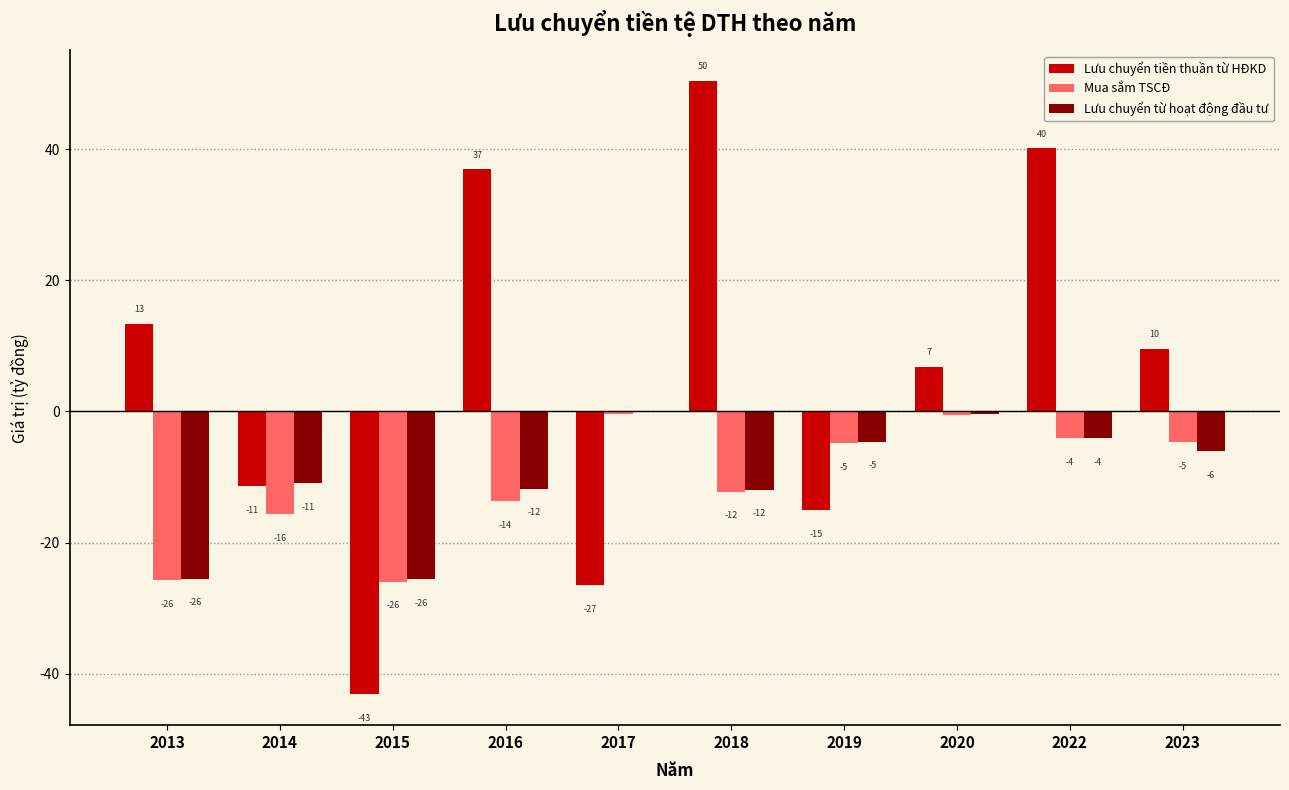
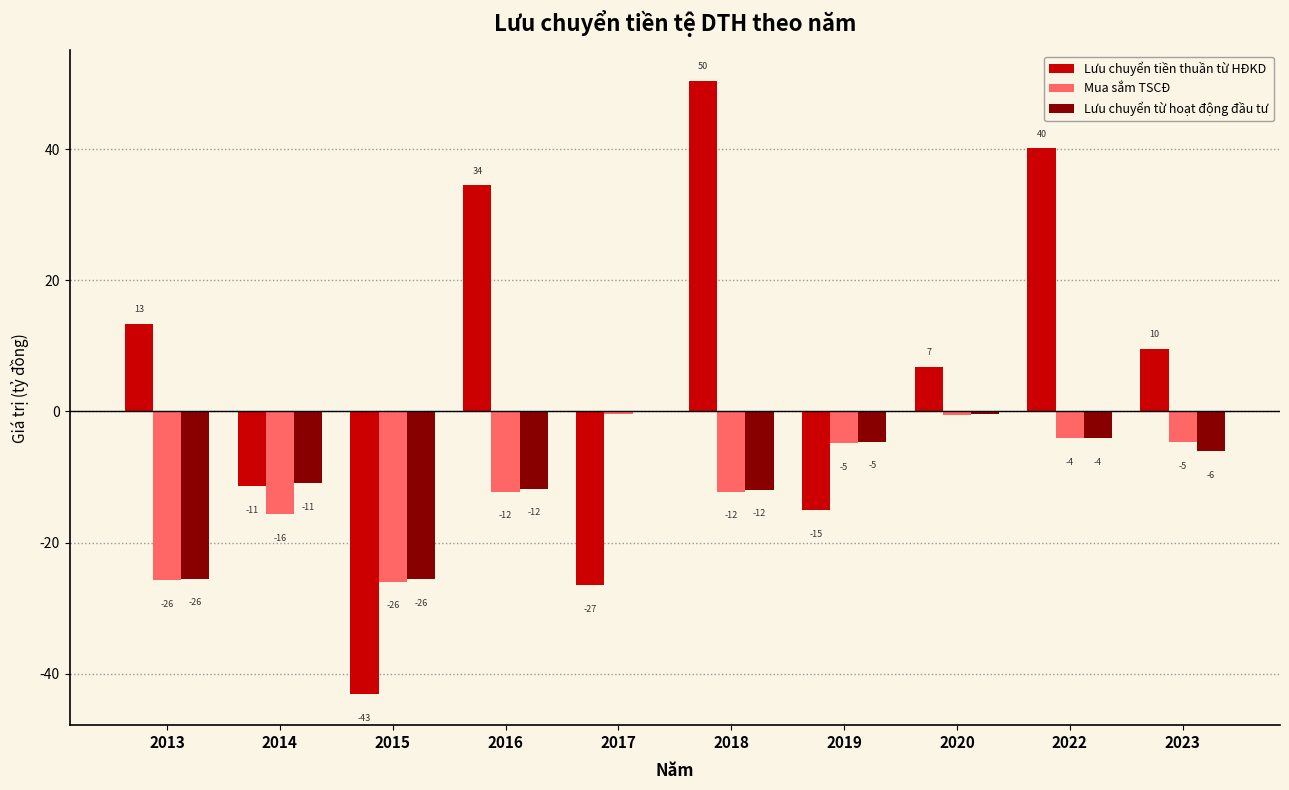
  {
    "Lưu chuyển tiền thuần từ HĐKD": {
      "2013": 13,
      "2014": -11,
      "2015": -43,
-     "2016": 37,
+     "2016": 34,
      "2017": -27,
      "2018": 50,
      "2019": -15,
      "2020": 7,
      "2022": 40,
      "2023": 10
    },
    "Mua sắm TSCĐ": {
      "2013": -26,
      "2014": -16,
      "2015": -26,
-     "2016": -14,
+     "2016": -12,
      "2018": -12,
      "2019": -5,
      "2022": -4,
      "2023": -5
    },
    "Lưu chuyển từ hoạt động đầu tư": {
      "2013": -26,
      "2014": -11,
      "2015": -26,
      "2016": -12,
      "2018": -12,
      "2019": -5,
      "2022": -4,
      "2023": -6
    }
  }
